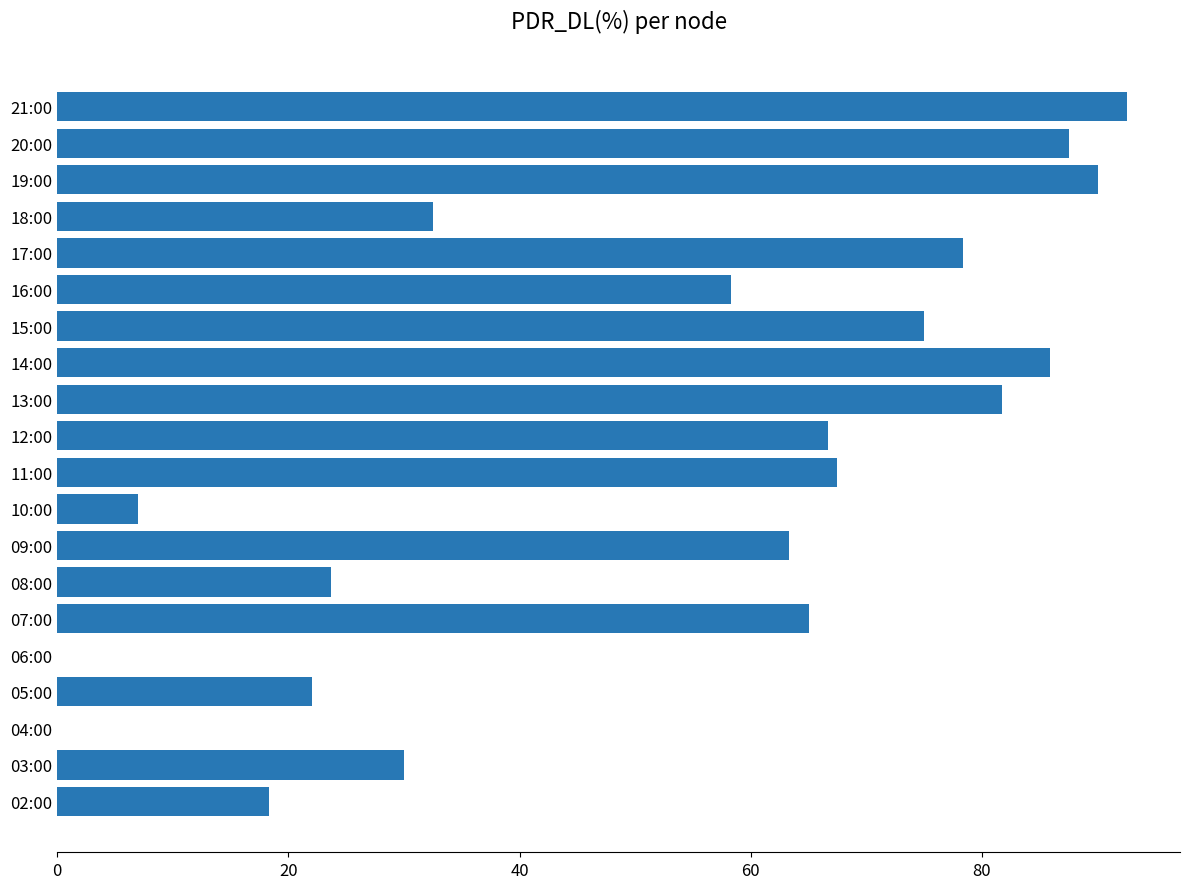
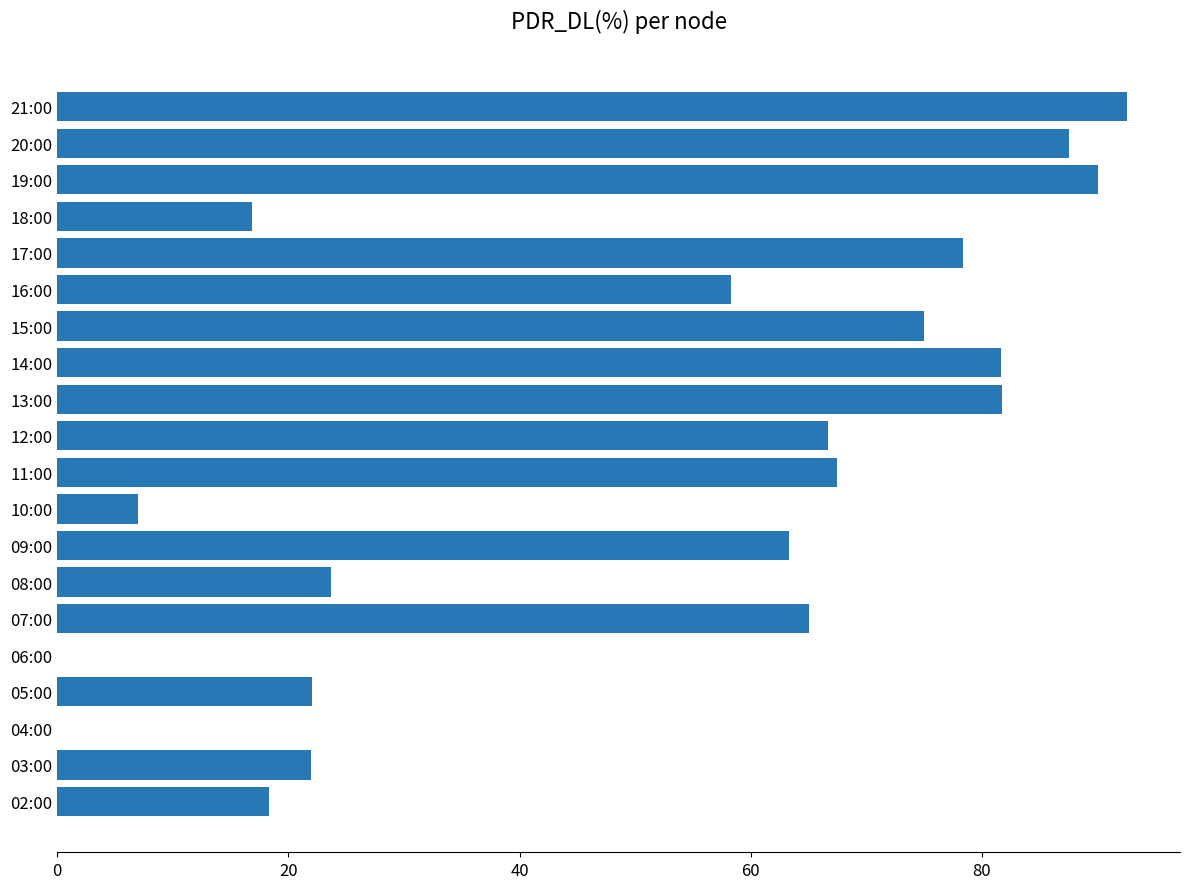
  {
    "21:00": 92.5,
    "20:00": 87.5,
    "19:00": 90.0,
-   "18:00": 32.5,
+   "18:00": 16.9,
    "17:00": 78.3,
    "16:00": 58.3,
    "15:00": 75.0,
-   "14:00": 85.9,
+   "14:00": 81.7,
    "13:00": 81.7,
    "12:00": 66.7,
    "11:00": 67.5,
    "10:00": 7.0,
    "09:00": 63.3,
    "08:00": 23.7,
    "07:00": 65.0,
    "06:00": 0.0,
    "05:00": 22.1,
    "04:00": 0.0,
-   "03:00": 30,
+   "03:00": 22,
    "02:00": 18.3
  }
